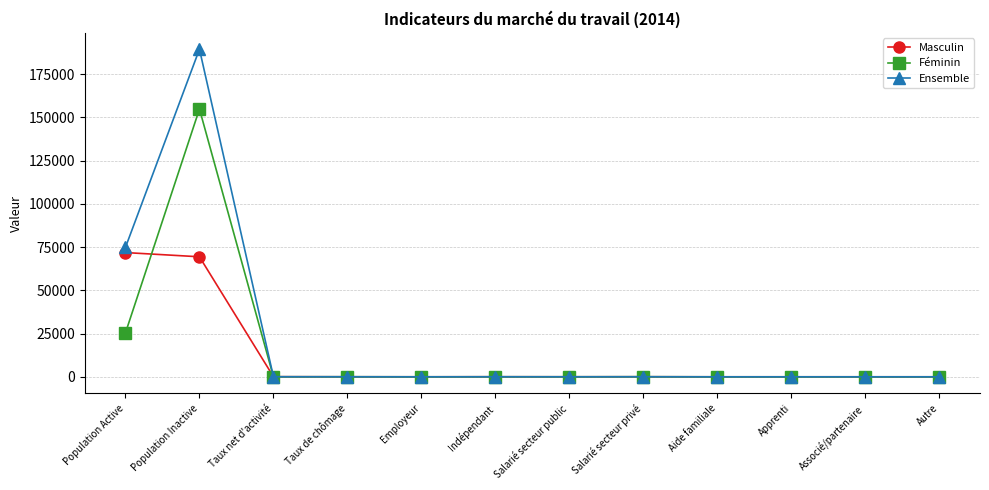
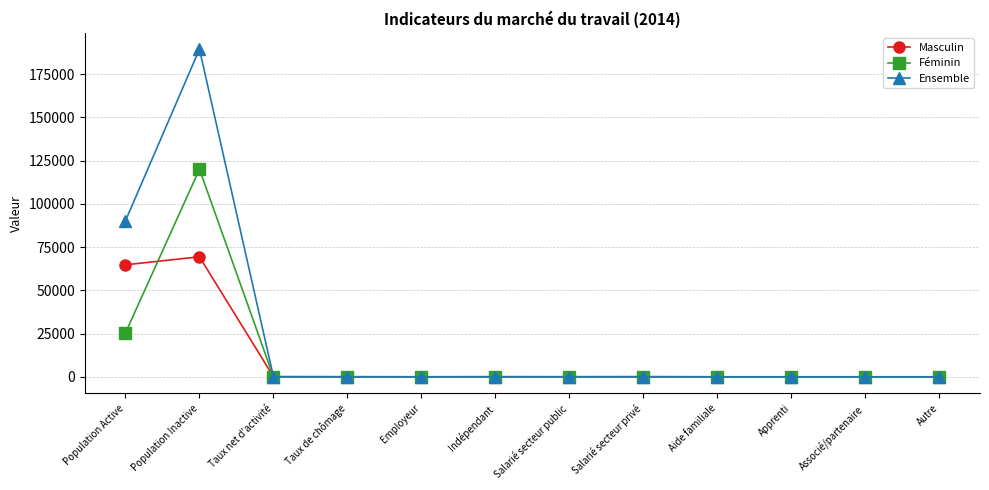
  {
    "Masculin": {
-     "Population Active": 72000,
+     "Population Active": 65000,
      "Population Inactive": 69000
    },
    "Féminin": {
      "Population Active": 25000,
-     "Population Inactive": 155000
+     "Population Inactive": 120000
    },
    "Ensemble": {
-     "Population Active": 75000,
+     "Population Active": 90000,
      "Population Inactive": 189000
    }
  }
